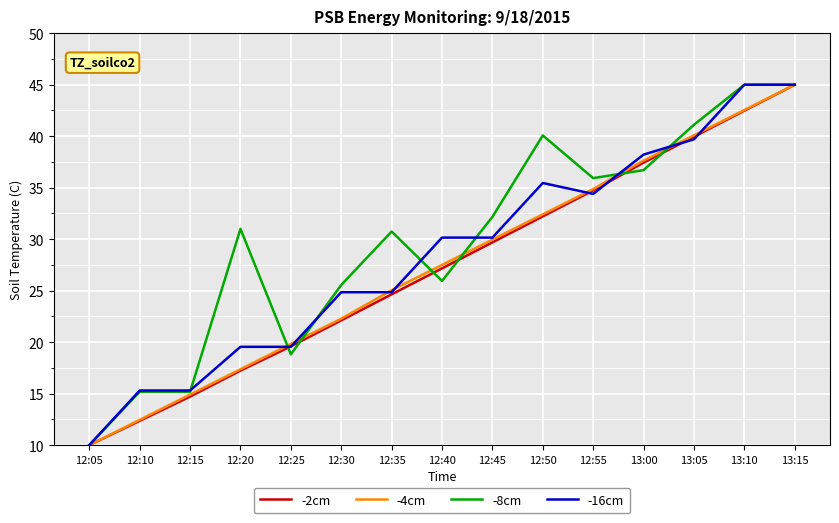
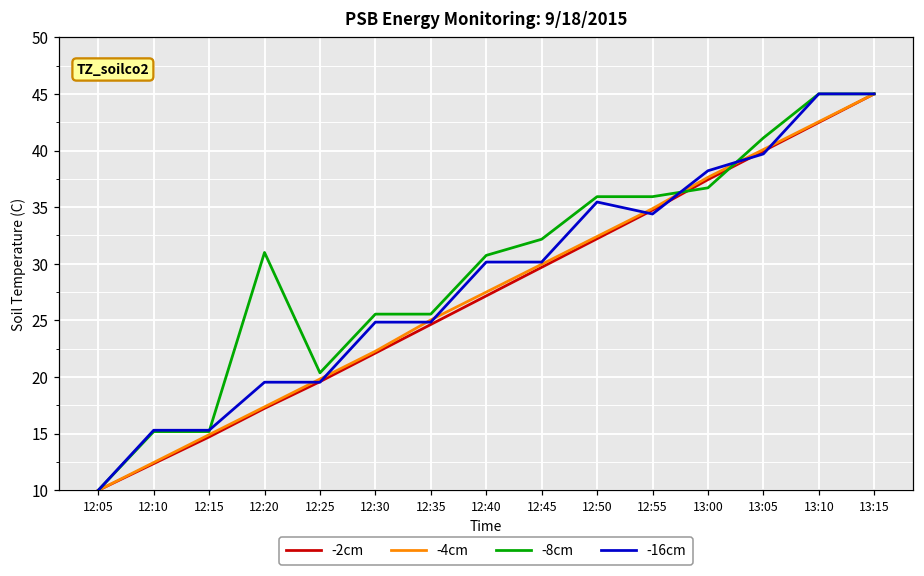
  {
    "-2cm": {
      "12:40": 27.2,
      "12:45": 29.7
    },
    "-4cm": {
      "12:40": 27.5
    },
    "-8cm": {
      "12:20": 31.0,
-     "12:25": 18.8,
+     "12:25": 20.4,
      "12:30": 25.6,
-     "12:35": 30.7,
-     "12:40": 25.9,
+     "12:35": 25.6,
+     "12:40": 30.7,
      "12:45": 32.2,
-     "12:50": 40.1,
+     "12:50": 35.9,
      "12:55": 35.9,
      "13:00": 36.7,
      "13:05": 41.1
    },
    "-16cm": {
      "12:20": 19.5,
      "12:30": 24.8,
      "12:40": 30.2,
      "12:50": 35.5,
      "12:55": 34.4,
      "13:00": 38.2,
      "13:05": 39.7
    }
  }
